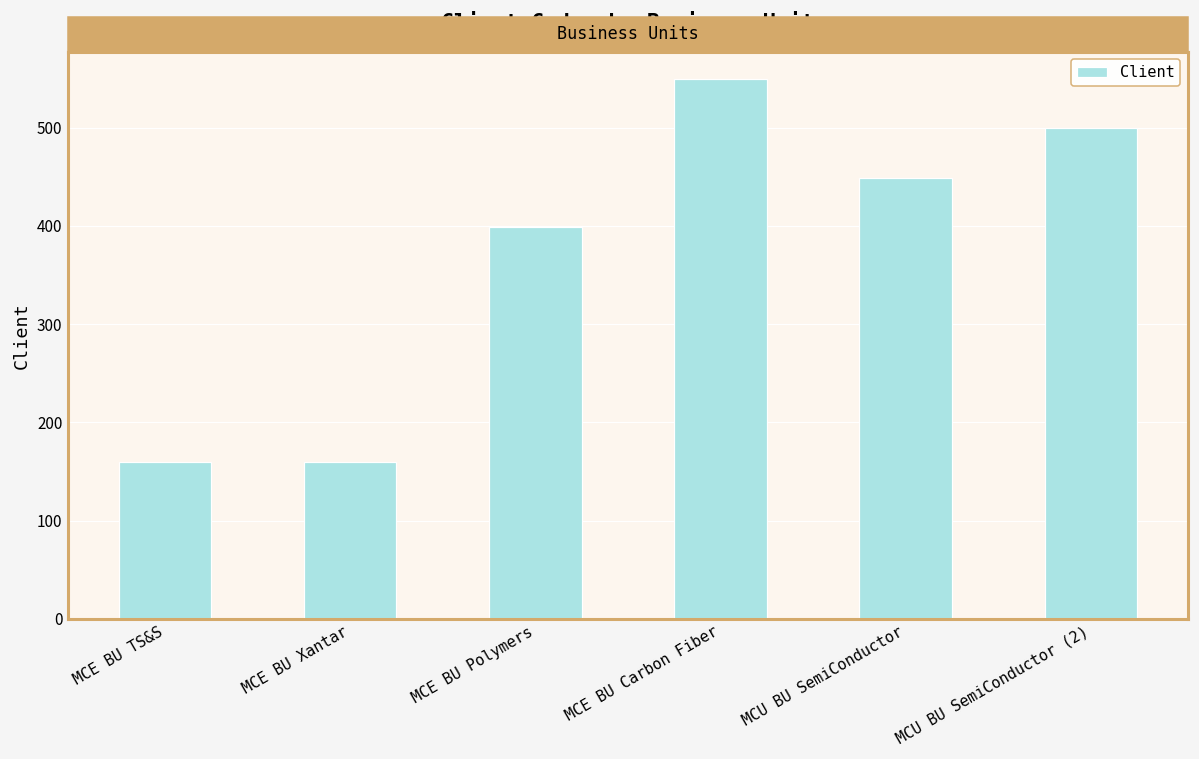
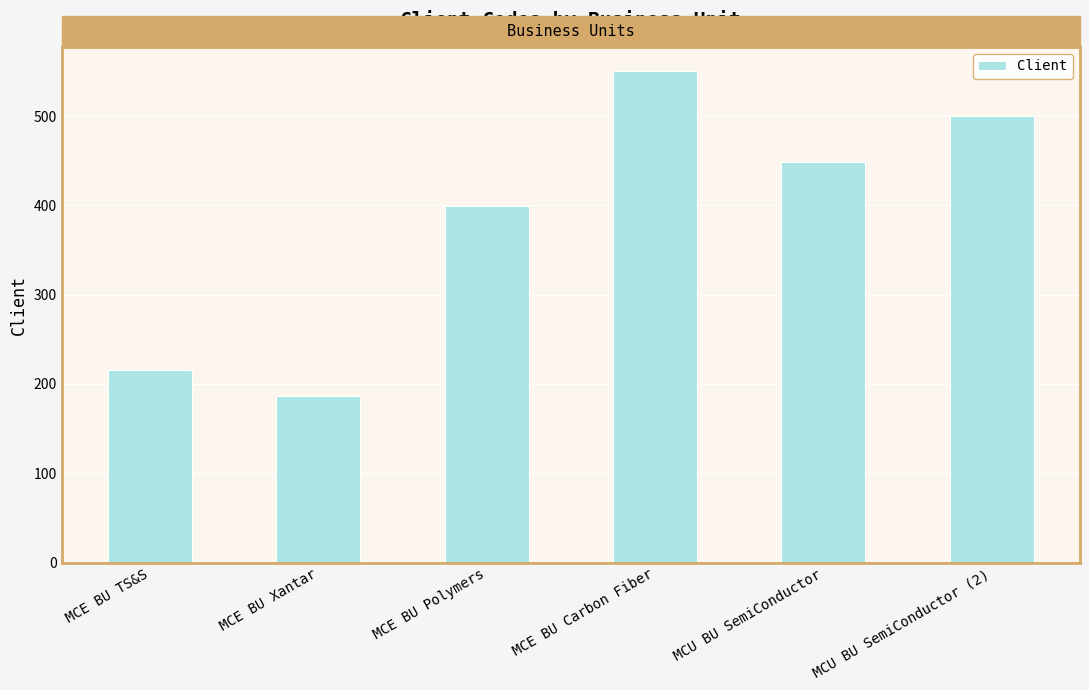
  {
-   "MCE BU TS&S": 160,
-   "MCE BU Xantar": 160,
+   "MCE BU TS&S": 220,
+   "MCE BU Xantar": 190,
    "MCE BU Polymers": 400,
    "MCE BU Carbon Fiber": 550,
    "MCU BU SemiConductor": 450,
    "MCU BU SemiConductor (2)": 500
  }
